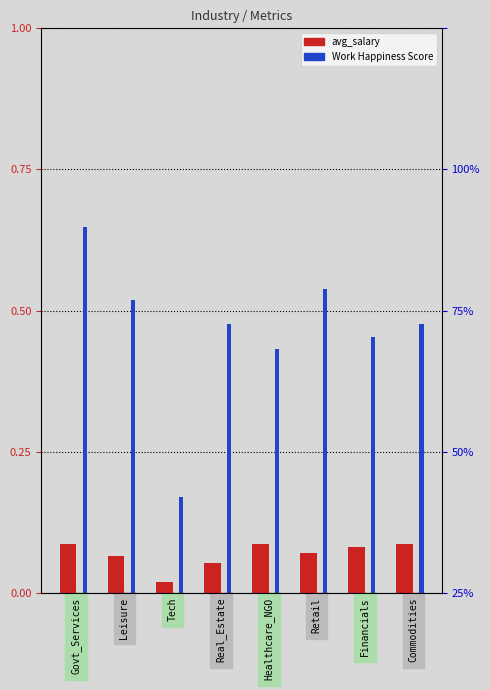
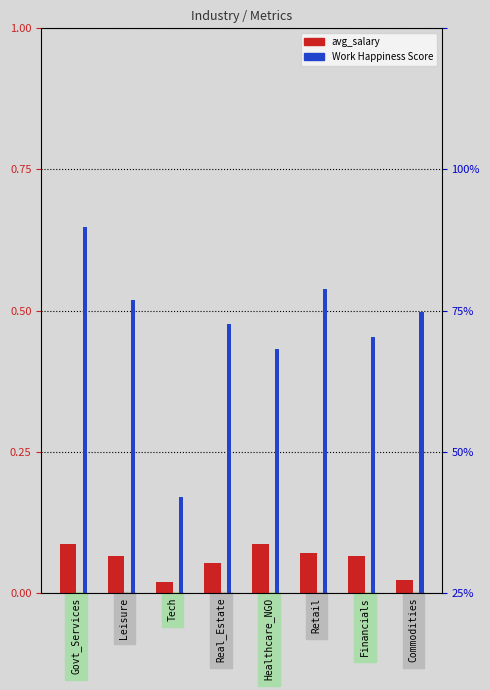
  {
    "avg_salary": {
      "Govt_Services": 0.09,
      "Leisure": 0.07,
      "Tech": 0.02,
      "Real_Estate": 0.05,
      "Healthcare_NGO": 0.09,
      "Retail": 0.07,
-     "Financials": 0.08,
-     "Commodities": 0.09
+     "Financials": 0.07,
+     "Commodities": 0.02
    },
    "Work Happiness Score": {
      "Govt_Services": 0.65,
      "Leisure": 0.52,
      "Tech": 0.17,
      "Real_Estate": 0.48,
      "Healthcare_NGO": 0.43,
      "Retail": 0.54,
      "Financials": 0.45,
-     "Commodities": 0.48
+     "Commodities": 0.50
    }
  }
